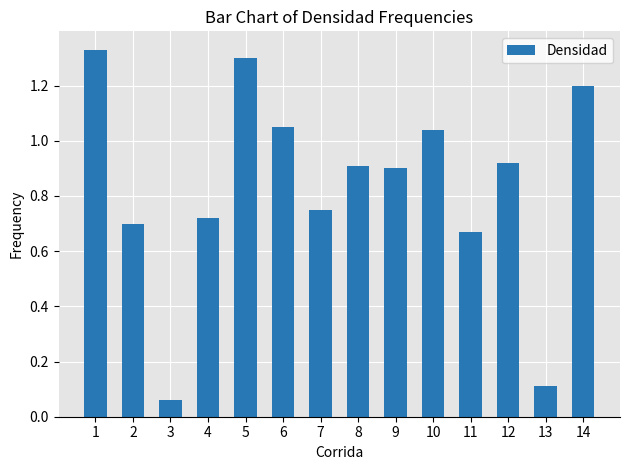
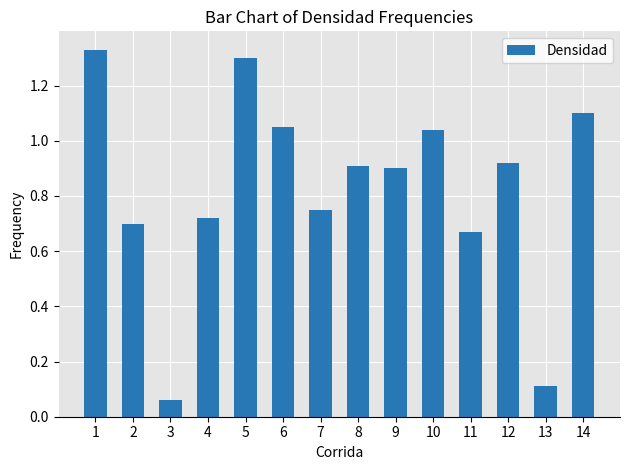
  {
    "1": 1.33,
    "2": 0.7,
    "3": 0.06,
    "4": 0.72,
    "5": 1.3,
    "6": 1.05,
    "7": 0.75,
    "8": 0.91,
    "9": 0.9,
    "10": 1.04,
    "11": 0.67,
    "12": 0.92,
    "13": 0.11,
-   "14": 1.2
+   "14": 1.1
  }
